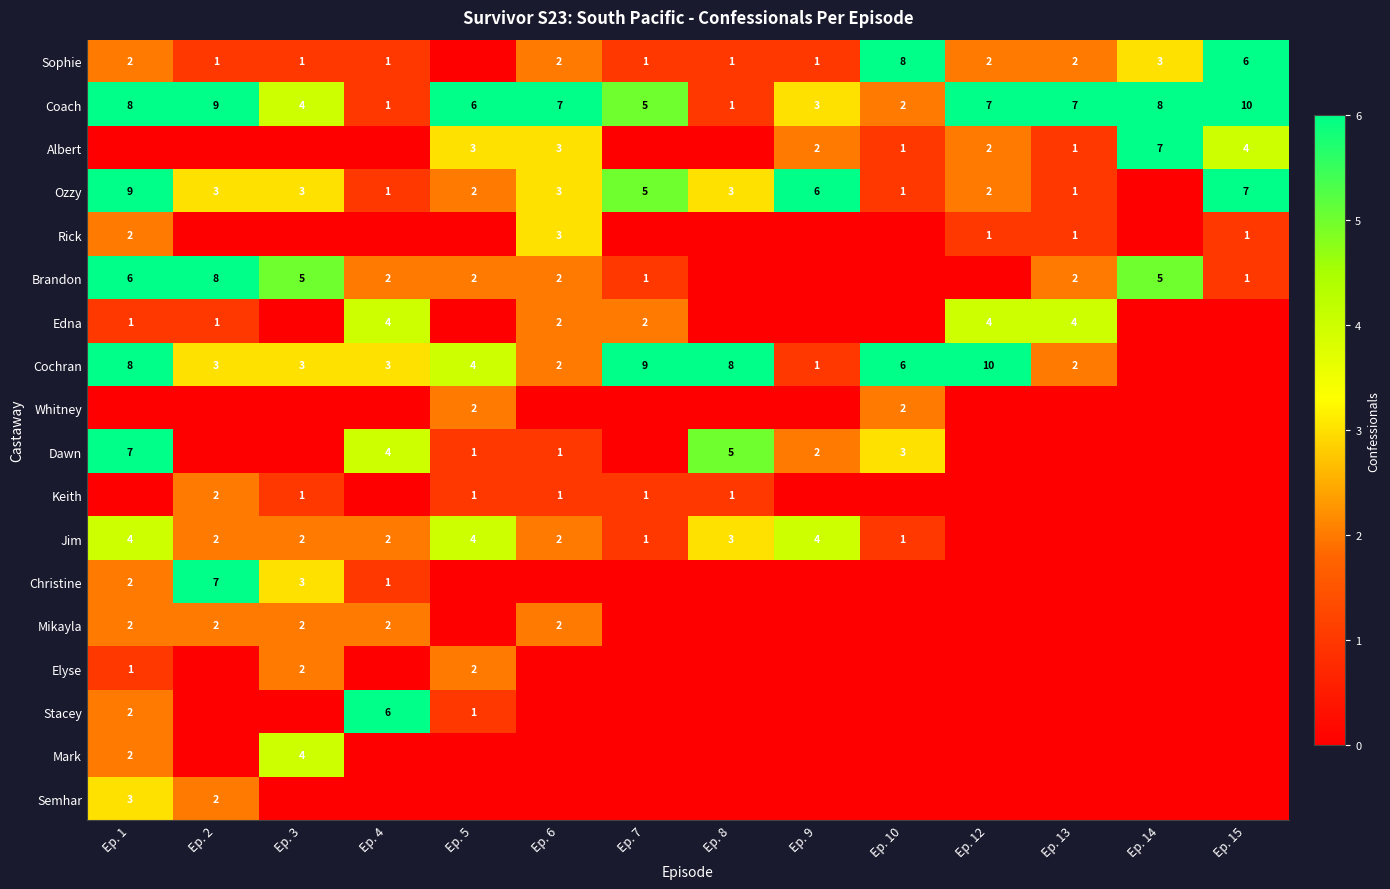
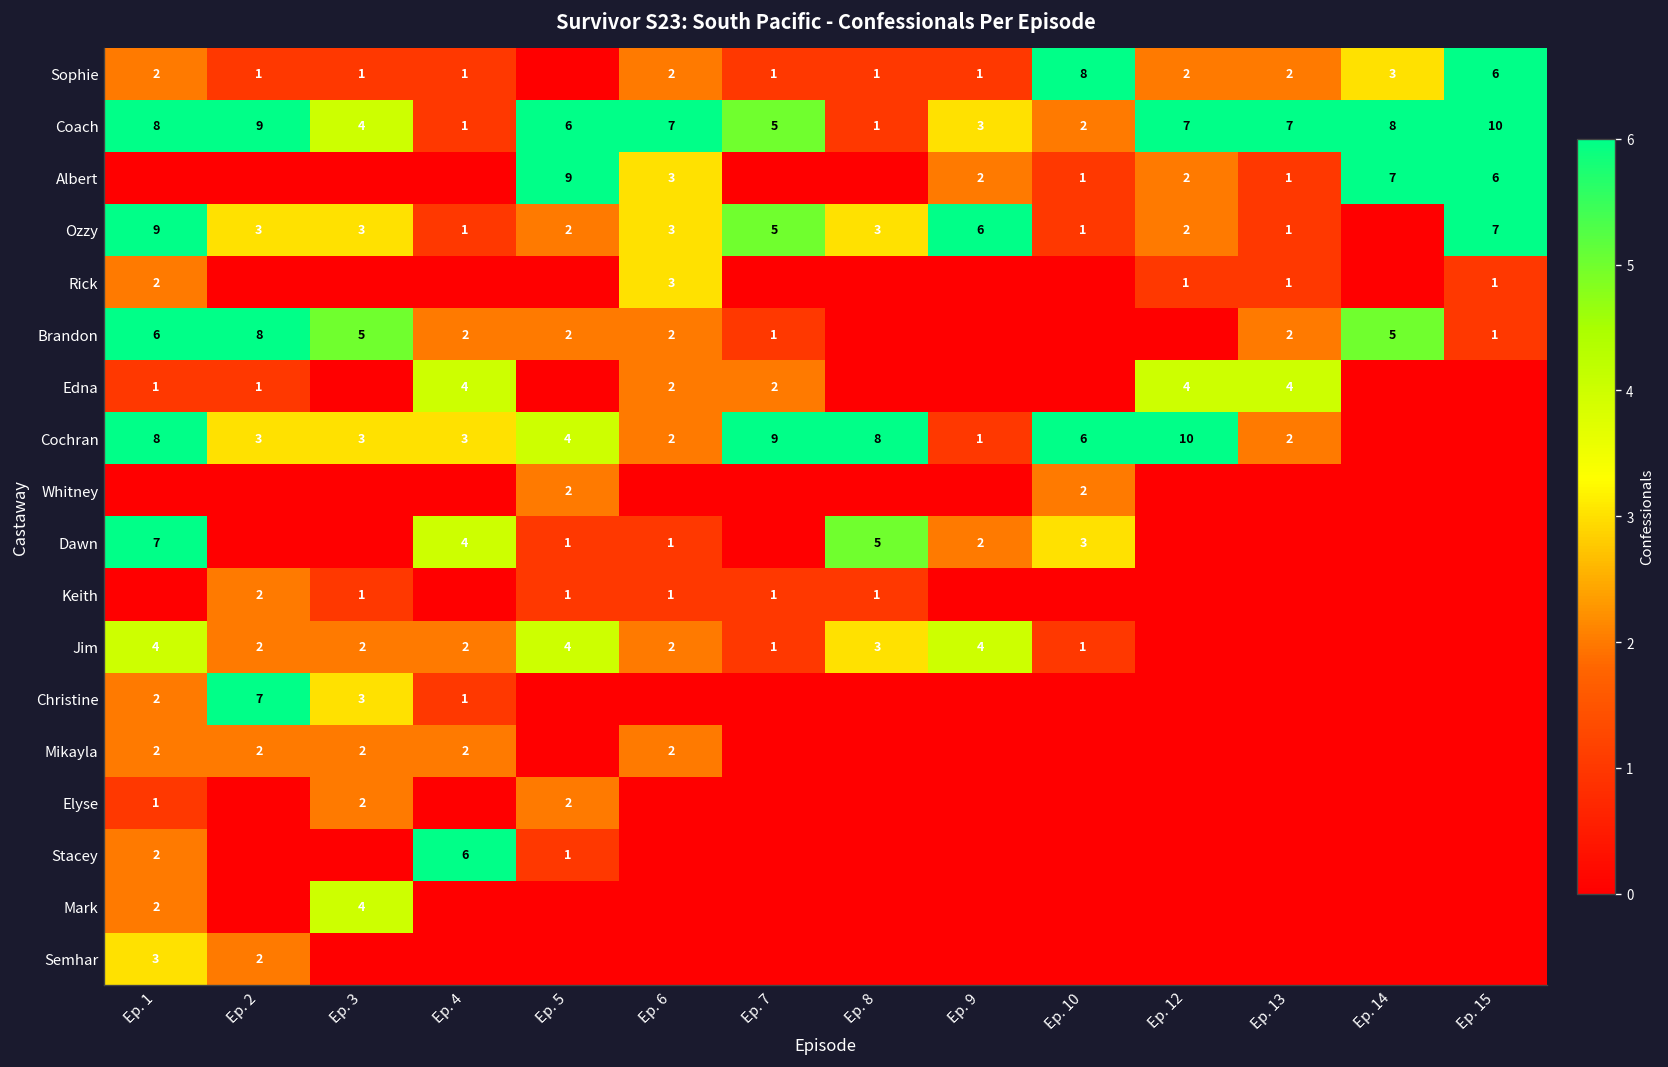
  {
    "Sophie": {
      "Ep. 1": 2,
      "Ep. 2": 1,
      "Ep. 3": 1,
      "Ep. 4": 1,
      "Ep. 6": 2,
      "Ep. 7": 1,
      "Ep. 8": 1,
      "Ep. 9": 1,
      "Ep. 10": 8,
      "Ep. 12": 2,
      "Ep. 13": 2,
      "Ep. 14": 3,
      "Ep. 15": 6
    },
    "Coach": {
      "Ep. 1": 8,
      "Ep. 2": 9,
      "Ep. 3": 4,
      "Ep. 4": 1,
      "Ep. 5": 6,
      "Ep. 6": 7,
      "Ep. 7": 5,
      "Ep. 8": 1,
      "Ep. 9": 3,
      "Ep. 10": 2,
      "Ep. 12": 7,
      "Ep. 13": 7,
      "Ep. 14": 8,
      "Ep. 15": 10
    },
    "Albert": {
-     "Ep. 5": 3,
+     "Ep. 5": 9,
      "Ep. 6": 3,
      "Ep. 9": 2,
      "Ep. 10": 1,
      "Ep. 12": 2,
      "Ep. 13": 1,
      "Ep. 14": 7,
-     "Ep. 15": 4
+     "Ep. 15": 6
    },
    "Ozzy": {
      "Ep. 1": 9,
      "Ep. 2": 3,
      "Ep. 3": 3,
      "Ep. 4": 1,
      "Ep. 5": 2,
      "Ep. 6": 3,
      "Ep. 7": 5,
      "Ep. 8": 3,
      "Ep. 9": 6,
      "Ep. 10": 1,
      "Ep. 12": 2,
      "Ep. 13": 1,
      "Ep. 15": 7
    },
    "Rick": {
      "Ep. 1": 2,
      "Ep. 6": 3,
      "Ep. 12": 1,
      "Ep. 13": 1,
      "Ep. 15": 1
    },
    "Brandon": {
      "Ep. 1": 6,
      "Ep. 2": 8,
      "Ep. 3": 5,
      "Ep. 4": 2,
      "Ep. 5": 2,
      "Ep. 6": 2,
      "Ep. 7": 1,
      "Ep. 13": 2,
      "Ep. 14": 5,
      "Ep. 15": 1
    },
    "Edna": {
      "Ep. 1": 1,
      "Ep. 2": 1,
      "Ep. 4": 4,
      "Ep. 6": 2,
      "Ep. 7": 2,
      "Ep. 12": 4,
      "Ep. 13": 4
    },
    "Cochran": {
      "Ep. 1": 8,
      "Ep. 2": 3,
      "Ep. 3": 3,
      "Ep. 4": 3,
      "Ep. 5": 4,
      "Ep. 6": 2,
      "Ep. 7": 9,
      "Ep. 8": 8,
      "Ep. 9": 1,
      "Ep. 10": 6,
      "Ep. 12": 10,
      "Ep. 13": 2
    },
    "Whitney": {
      "Ep. 5": 2,
      "Ep. 10": 2
    },
    "Dawn": {
      "Ep. 1": 7,
      "Ep. 4": 4,
      "Ep. 5": 1,
      "Ep. 6": 1,
      "Ep. 8": 5,
      "Ep. 9": 2,
      "Ep. 10": 3
    },
    "Keith": {
      "Ep. 2": 2,
      "Ep. 3": 1,
      "Ep. 5": 1,
      "Ep. 6": 1,
      "Ep. 7": 1,
      "Ep. 8": 1
    },
    "Jim": {
      "Ep. 1": 4,
      "Ep. 2": 2,
      "Ep. 3": 2,
      "Ep. 4": 2,
      "Ep. 5": 4,
      "Ep. 6": 2,
      "Ep. 7": 1,
      "Ep. 8": 3,
      "Ep. 9": 4,
      "Ep. 10": 1
    },
    "Christine": {
      "Ep. 1": 2,
      "Ep. 2": 7,
      "Ep. 3": 3,
      "Ep. 4": 1
    },
    "Mikayla": {
      "Ep. 1": 2,
      "Ep. 2": 2,
      "Ep. 3": 2,
      "Ep. 4": 2,
      "Ep. 6": 2
    },
    "Elyse": {
      "Ep. 1": 1,
      "Ep. 3": 2,
      "Ep. 5": 2
    },
    "Stacey": {
      "Ep. 1": 2,
      "Ep. 4": 6,
      "Ep. 5": 1
    },
    "Mark": {
      "Ep. 1": 2,
      "Ep. 3": 4
    },
    "Semhar": {
      "Ep. 1": 3,
      "Ep. 2": 2
    }
  }
